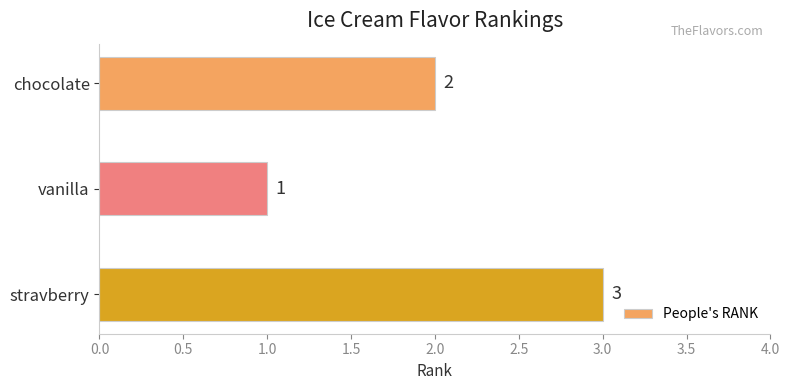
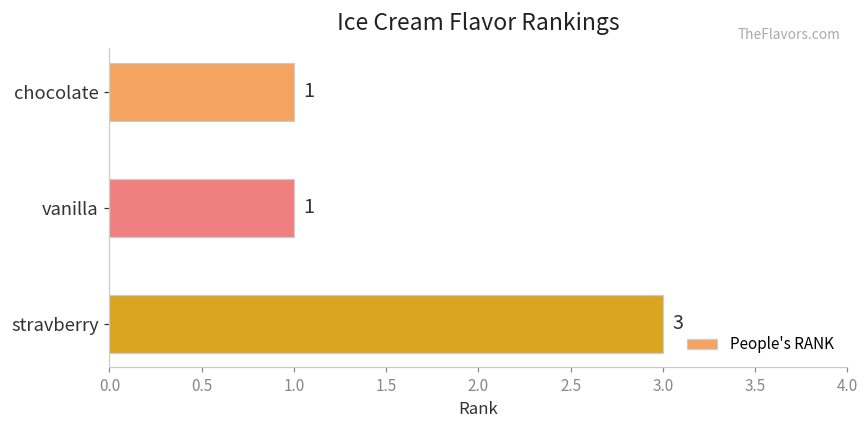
  {
-   "chocolate": 2,
+   "chocolate": 1,
    "vanilla": 1,
    "stravberry": 3
  }
